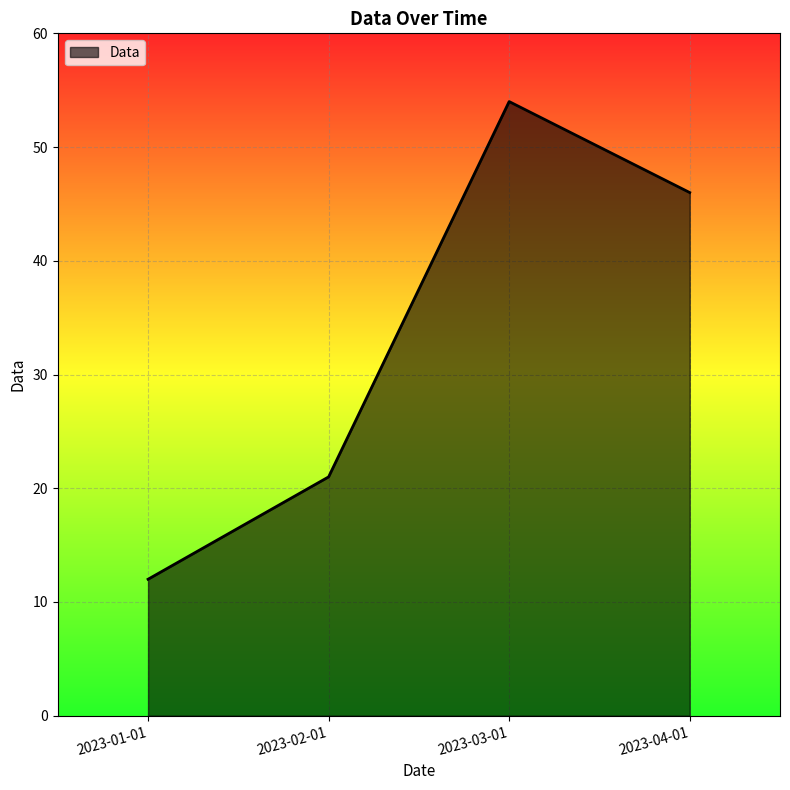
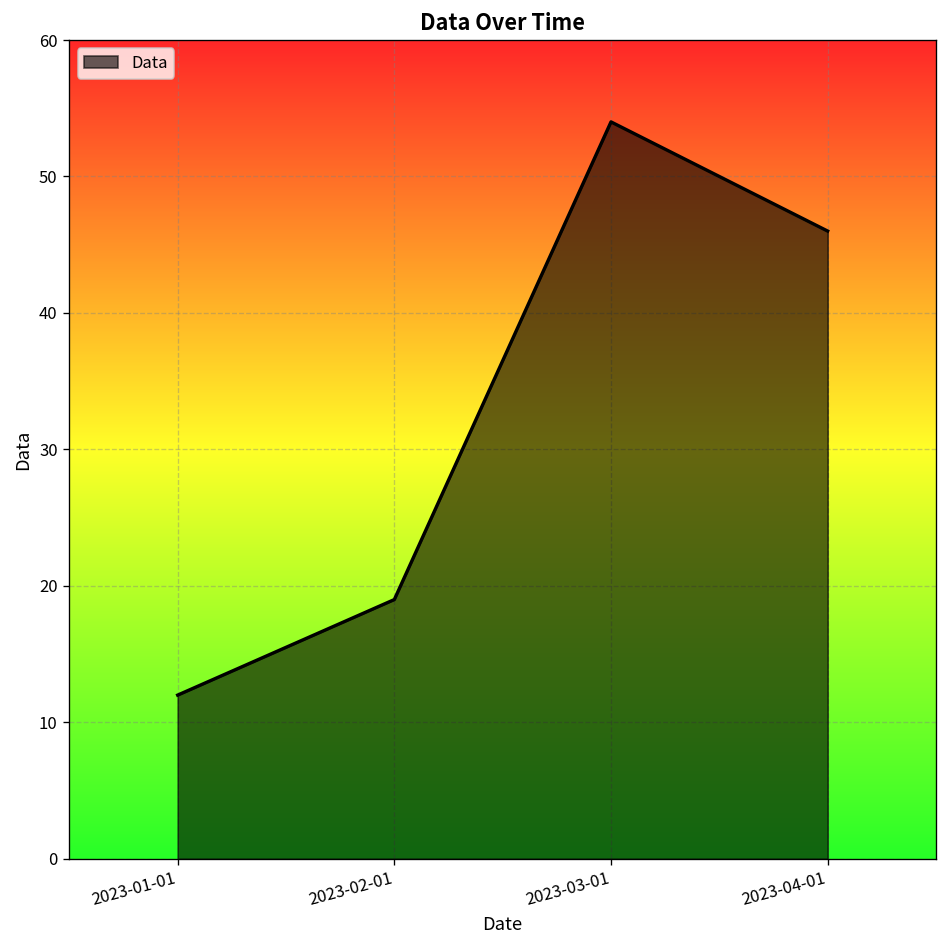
  {
    "2023-01-01": 12,
-   "2023-02-01": 21,
+   "2023-02-01": 19,
    "2023-03-01": 54,
    "2023-04-01": 46
  }
